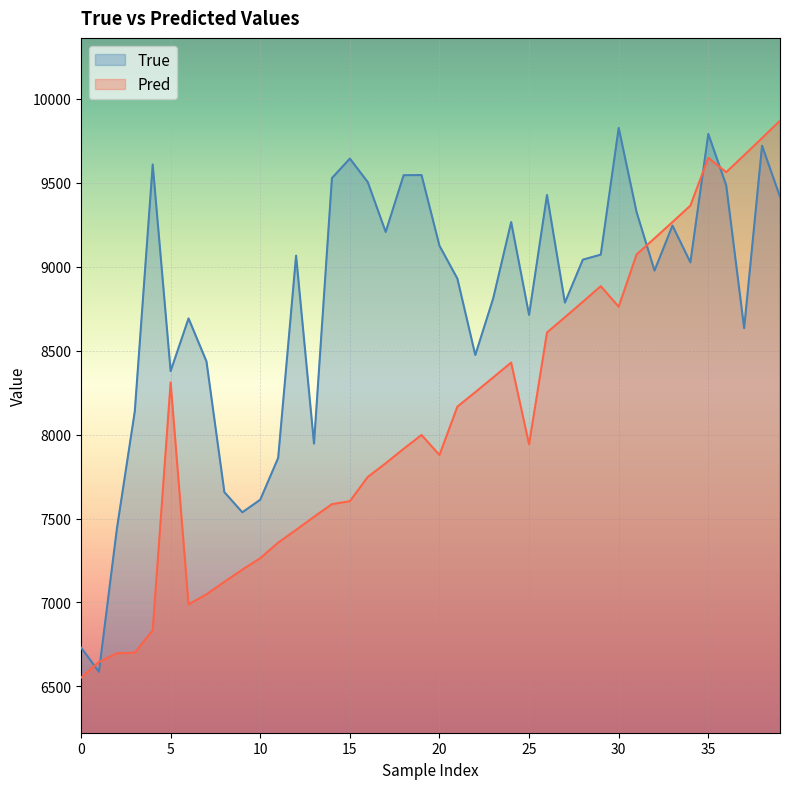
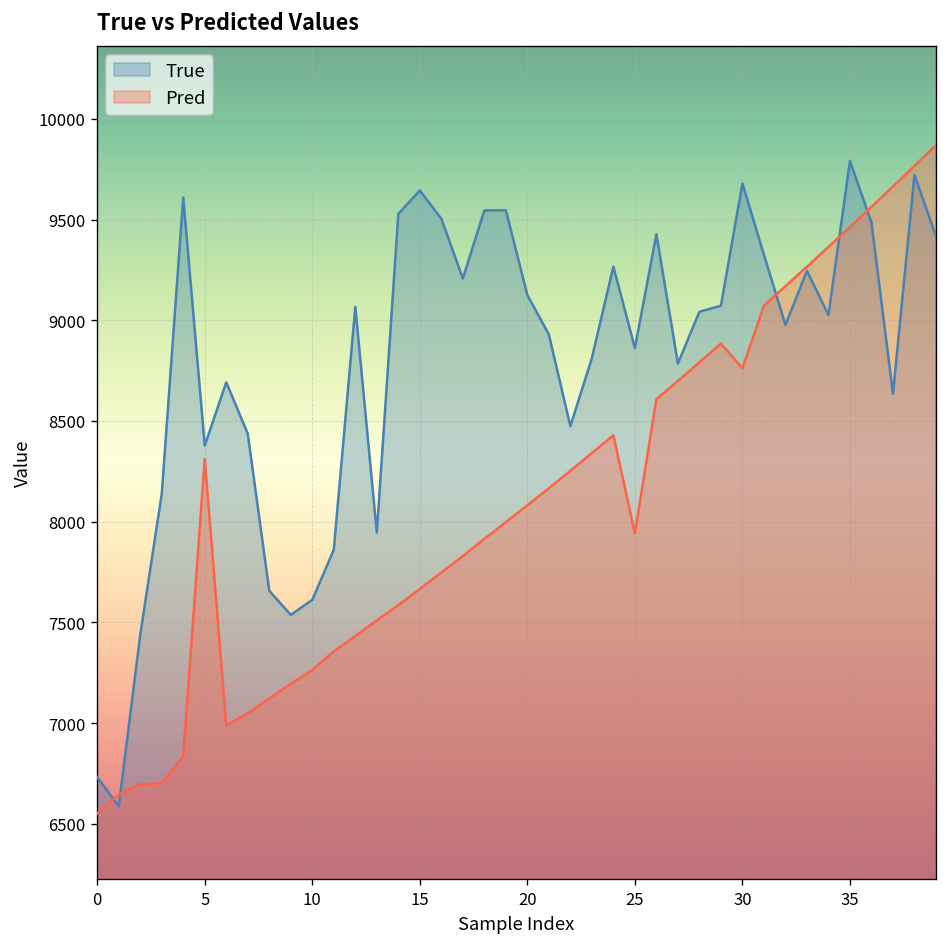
  {
    "True": {
      "0": 6730,
      "5": 8380,
      "10": 7610,
      "15": 9640,
      "20": 9130,
-     "25": 8710,
-     "30": 9830,
+     "25": 8860,
+     "30": 9680,
      "35": 9790
    },
    "Pred": {
      "0": 6550,
      "5": 8310,
      "10": 7260,
-     "15": 7600,
-     "20": 7880,
+     "15": 7670,
+     "20": 8080,
      "25": 7940,
      "30": 8760,
-     "35": 9650
+     "35": 9460
    }
  }
